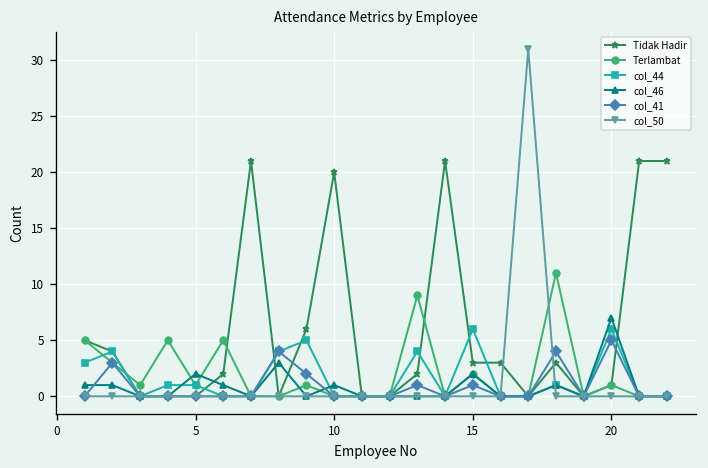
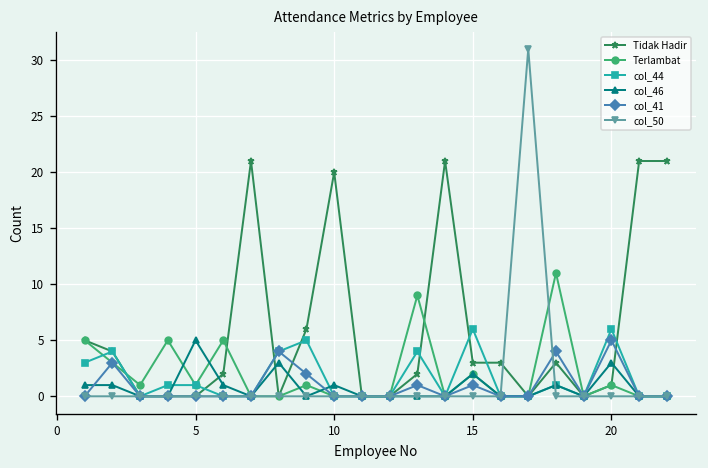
  {
    "col_44": {
      "15": 6,
      "20": 6
    },
    "col_46": {
-     "5": 2,
+     "5": 5,
      "10": 1,
-     "20": 7
+     "20": 3
    }
  }
